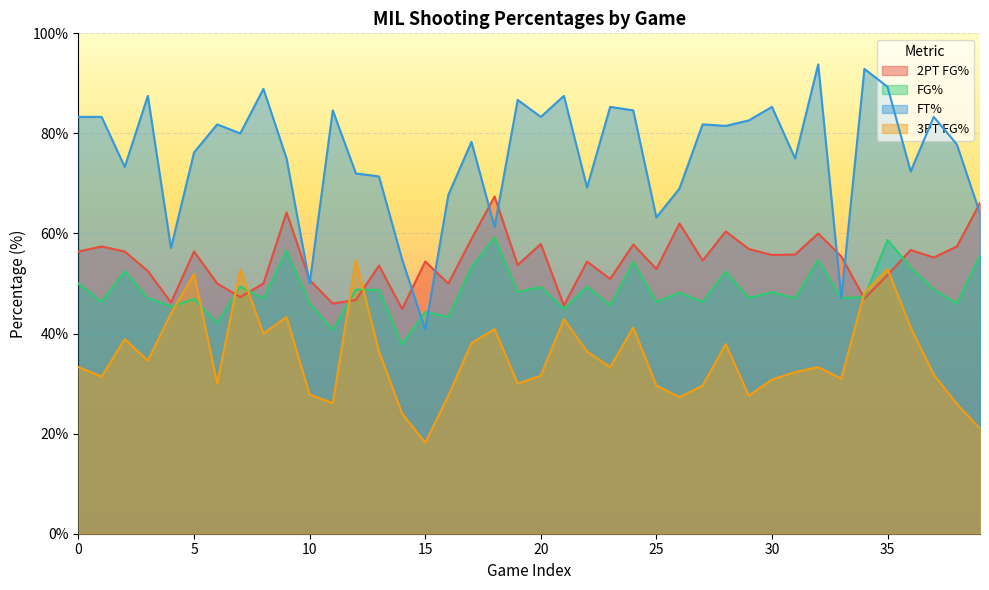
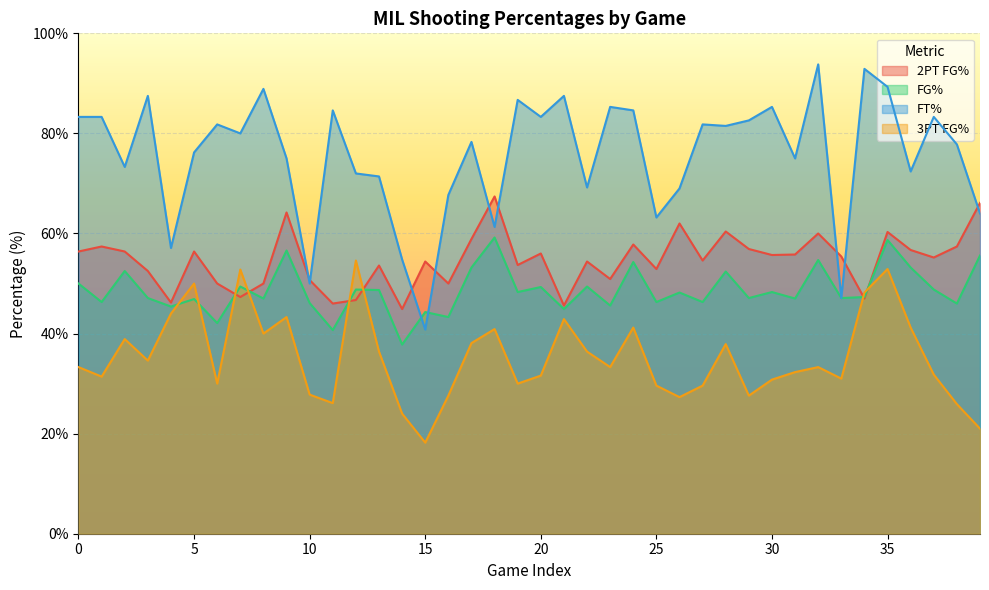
  {
    "2PT FG%": {
      "0": "56%",
      "5": "56%",
      "10": "51%",
      "15": "54%",
-     "20": "58%",
+     "20": "56%",
      "25": "53%",
      "30": "56%",
-     "35": "52%"
+     "35": "60%"
    },
    "FG%": {
      "0": "50%",
      "5": "47%",
      "10": "46%",
      "15": "44%",
      "20": "49%",
      "25": "46%",
      "30": "48%",
      "35": "59%"
    },
    "FT%": {
      "0": "83%",
      "5": "76%",
      "10": "50%",
      "15": "41%",
      "20": "83%",
      "25": "63%",
      "30": "85%"
    },
    "3PT FG%": {
      "0": "33%",
-     "5": "52%",
+     "5": "50%",
      "10": "28%",
      "15": "18%",
      "20": "32%",
      "25": "30%",
      "30": "31%",
      "35": "53%"
    }
  }
